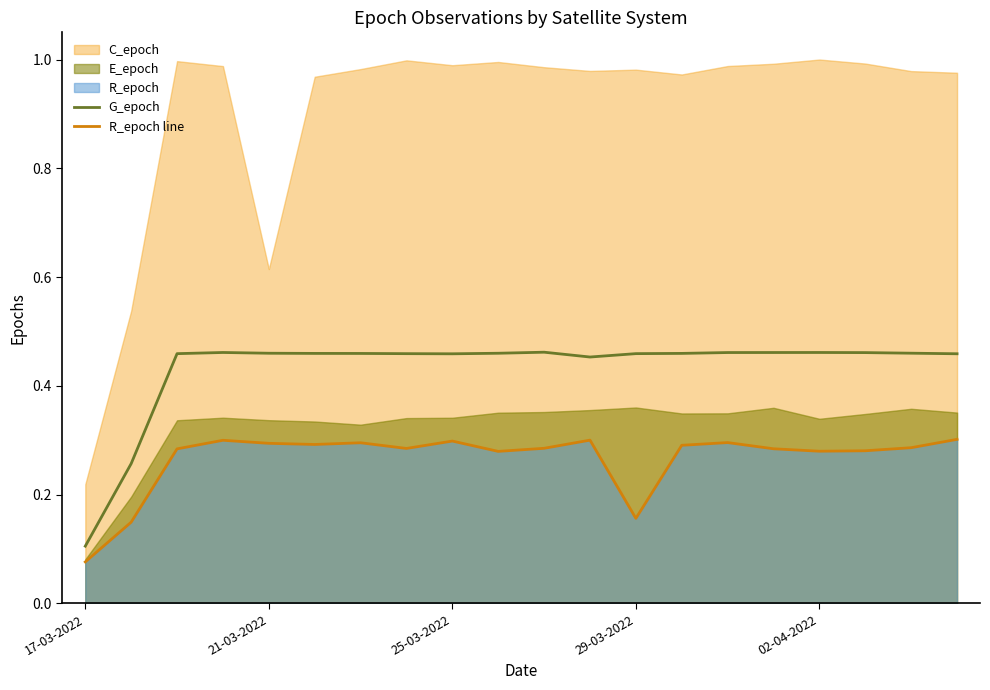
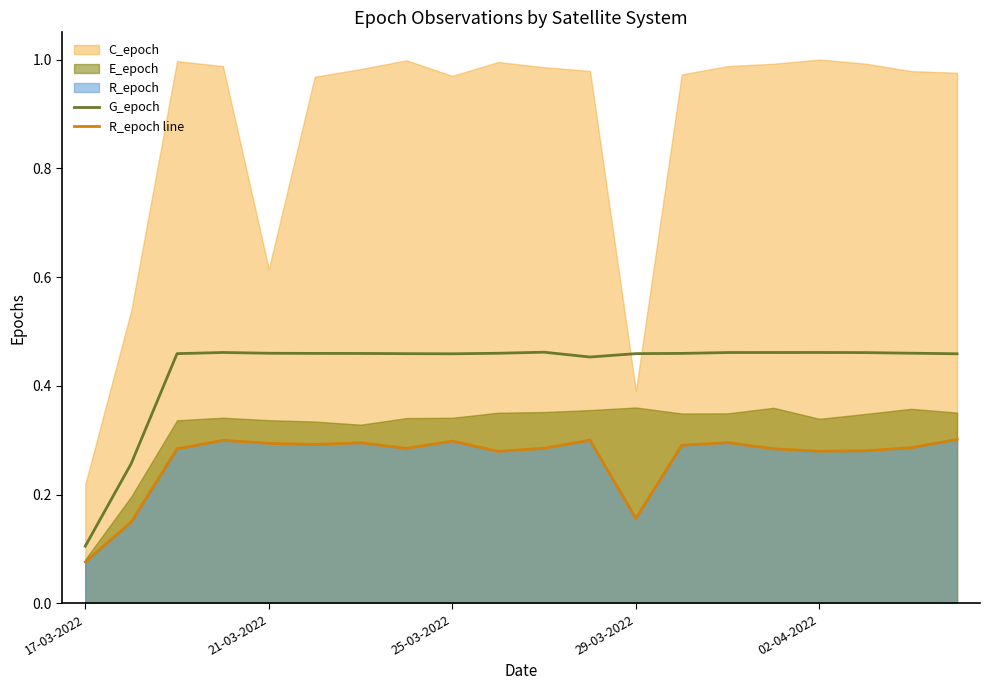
  {
    "C_epoch": {
      "17-03-2022": 0.22,
      "21-03-2022": 0.61,
-     "25-03-2022": 0.99,
-     "29-03-2022": 0.98,
+     "25-03-2022": 0.97,
+     "29-03-2022": 0.39,
      "02-04-2022": 1.00
    },
    "R_epoch": {
      "17-03-2022": 0.08,
      "21-03-2022": 0.29,
      "25-03-2022": 0.30,
      "29-03-2022": 0.16,
      "02-04-2022": 0.28
    }
  }
